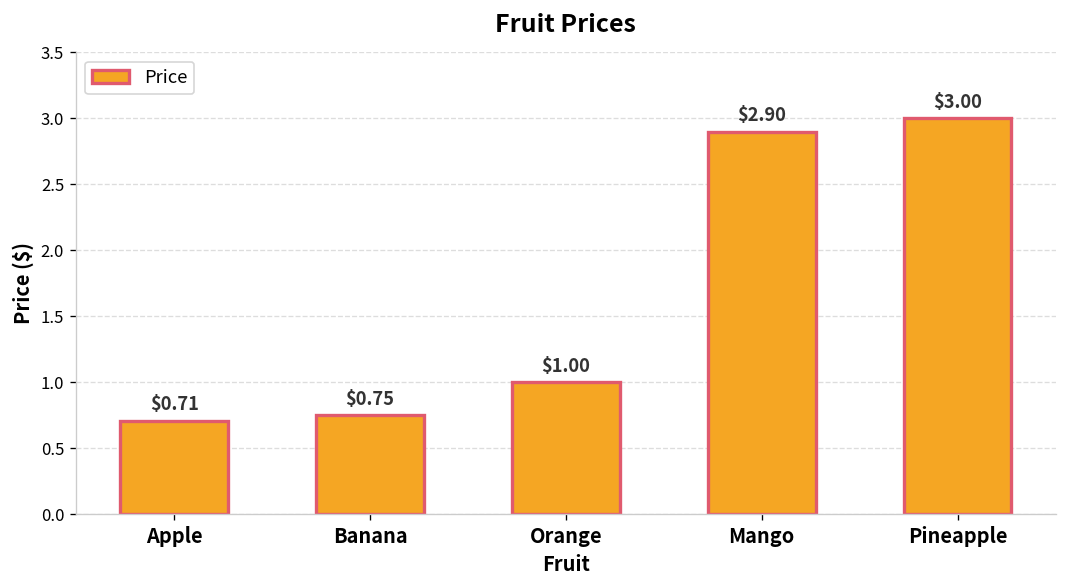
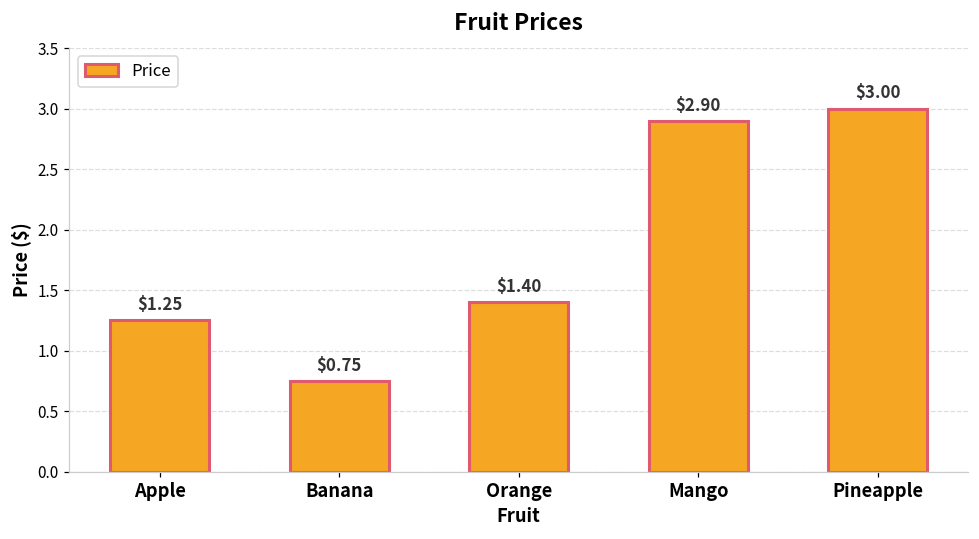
  {
-   "Apple": "$0.71",
+   "Apple": "$1.25",
    "Banana": "$0.75",
-   "Orange": "$1.00",
+   "Orange": "$1.40",
    "Mango": "$2.90",
    "Pineapple": "$3.00"
  }
